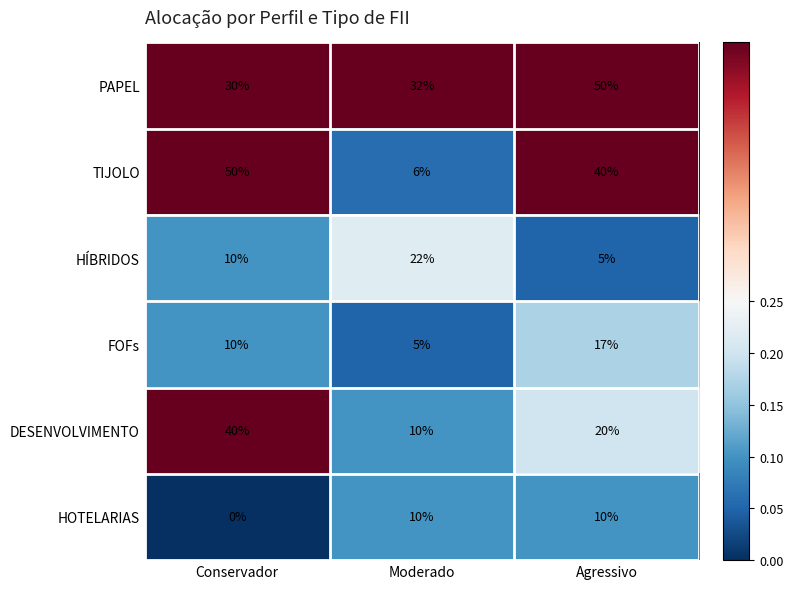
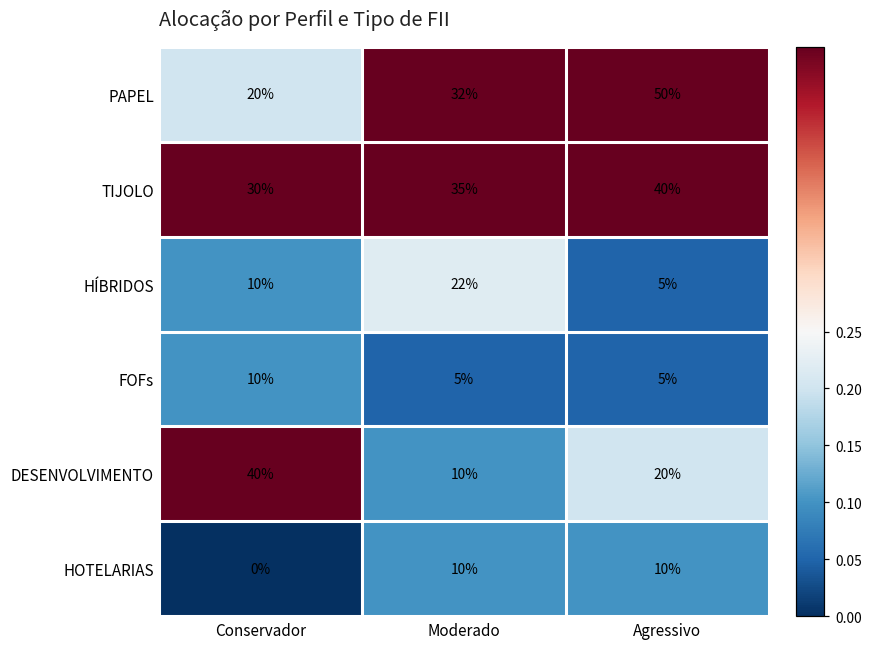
  {
    "PAPEL": {
-     "Conservador": "30%",
+     "Conservador": "20%",
      "Moderado": "32%",
      "Agressivo": "50%"
    },
    "TIJOLO": {
-     "Conservador": "50%",
-     "Moderado": "6%",
+     "Conservador": "30%",
+     "Moderado": "35%",
      "Agressivo": "40%"
    },
    "HÍBRIDOS": {
      "Conservador": "10%",
      "Moderado": "22%",
      "Agressivo": "5%"
    },
    "FOFs": {
      "Conservador": "10%",
      "Moderado": "5%",
-     "Agressivo": "17%"
+     "Agressivo": "5%"
    },
    "DESENVOLVIMENTO": {
      "Conservador": "40%",
      "Moderado": "10%",
      "Agressivo": "20%"
    },
    "HOTELARIAS": {
      "Conservador": "0%",
      "Moderado": "10%",
      "Agressivo": "10%"
    }
  }
